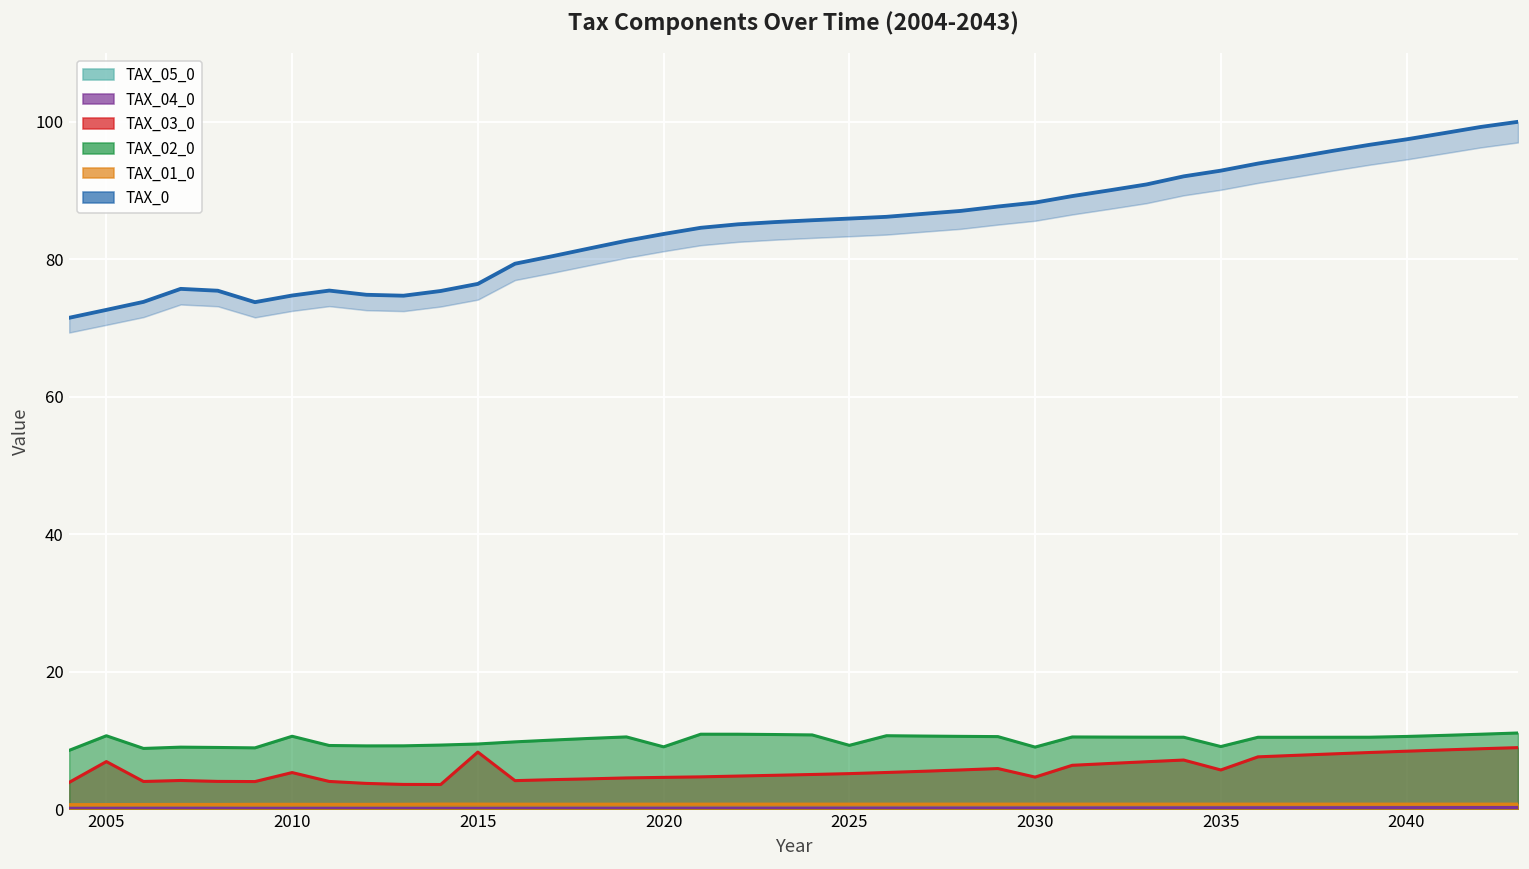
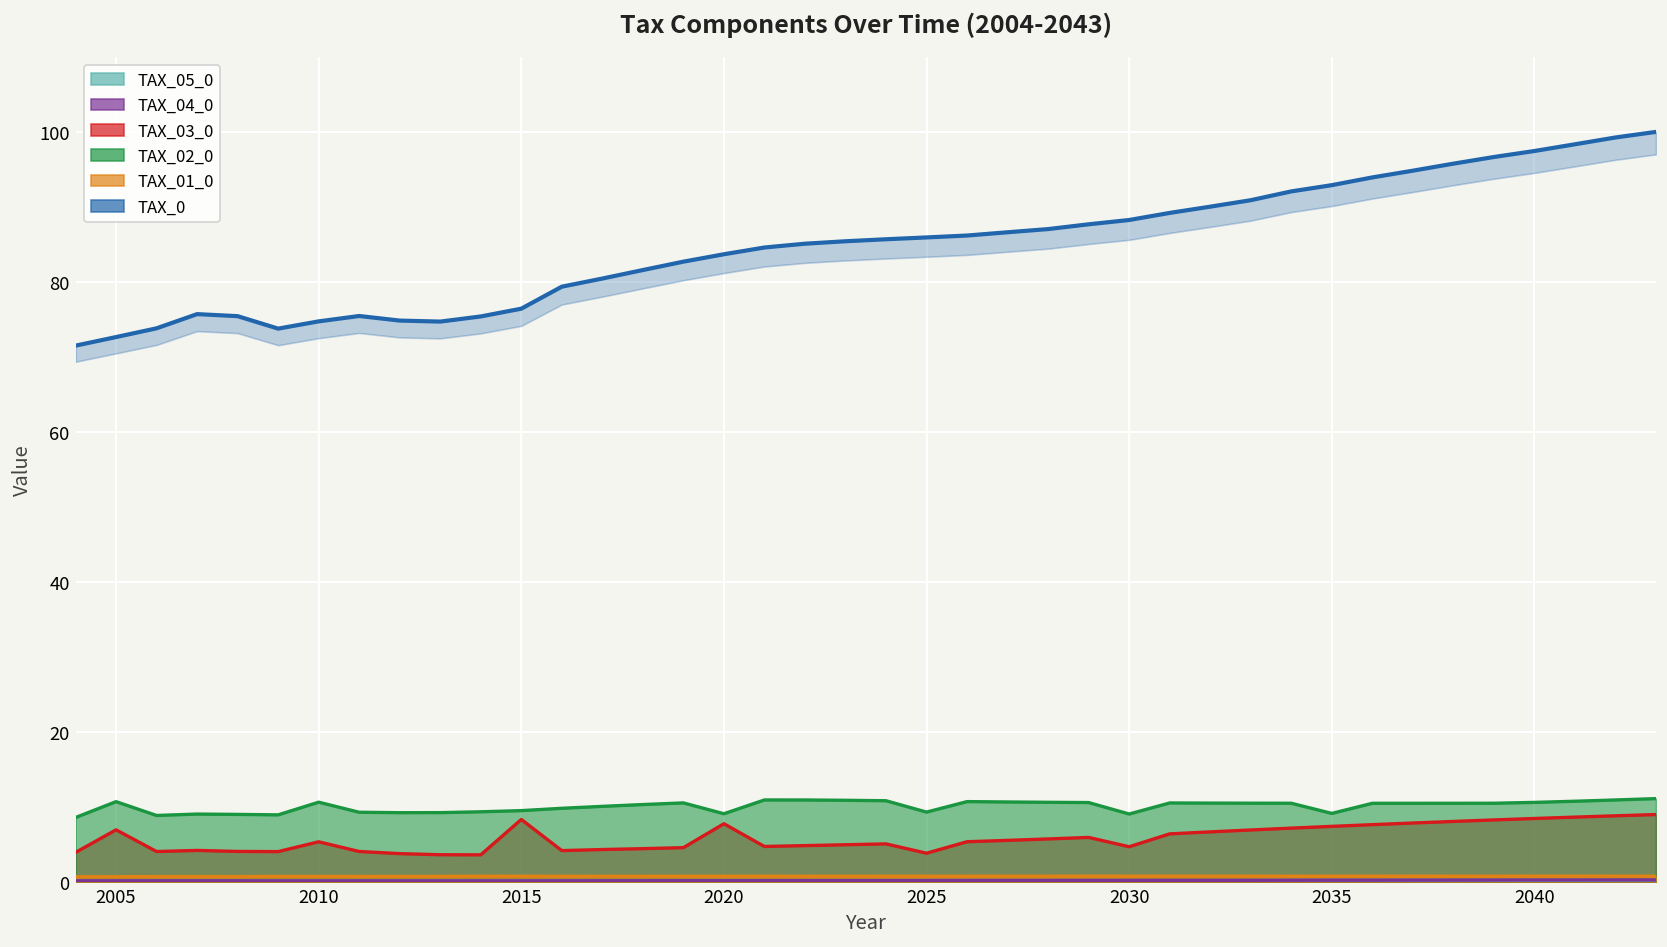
  {
    "TAX_03_0": {
      "2005": 7,
      "2010": 5,
      "2015": 8,
-     "2020": 5,
-     "2025": 5,
+     "2020": 8,
+     "2025": 4,
      "2030": 5,
-     "2035": 6,
+     "2035": 7,
      "2040": 8
    },
    "TAX_02_0": {
      "2005": 11,
      "2010": 11,
      "2015": 9,
      "2020": 9,
      "2025": 9,
      "2030": 9,
      "2035": 9,
      "2040": 11
    },
    "TAX_01_0": {
      "2005": 1,
      "2010": 1,
      "2015": 1,
      "2020": 1,
      "2025": 1,
      "2030": 1,
      "2035": 1,
      "2040": 1
    }
  }
